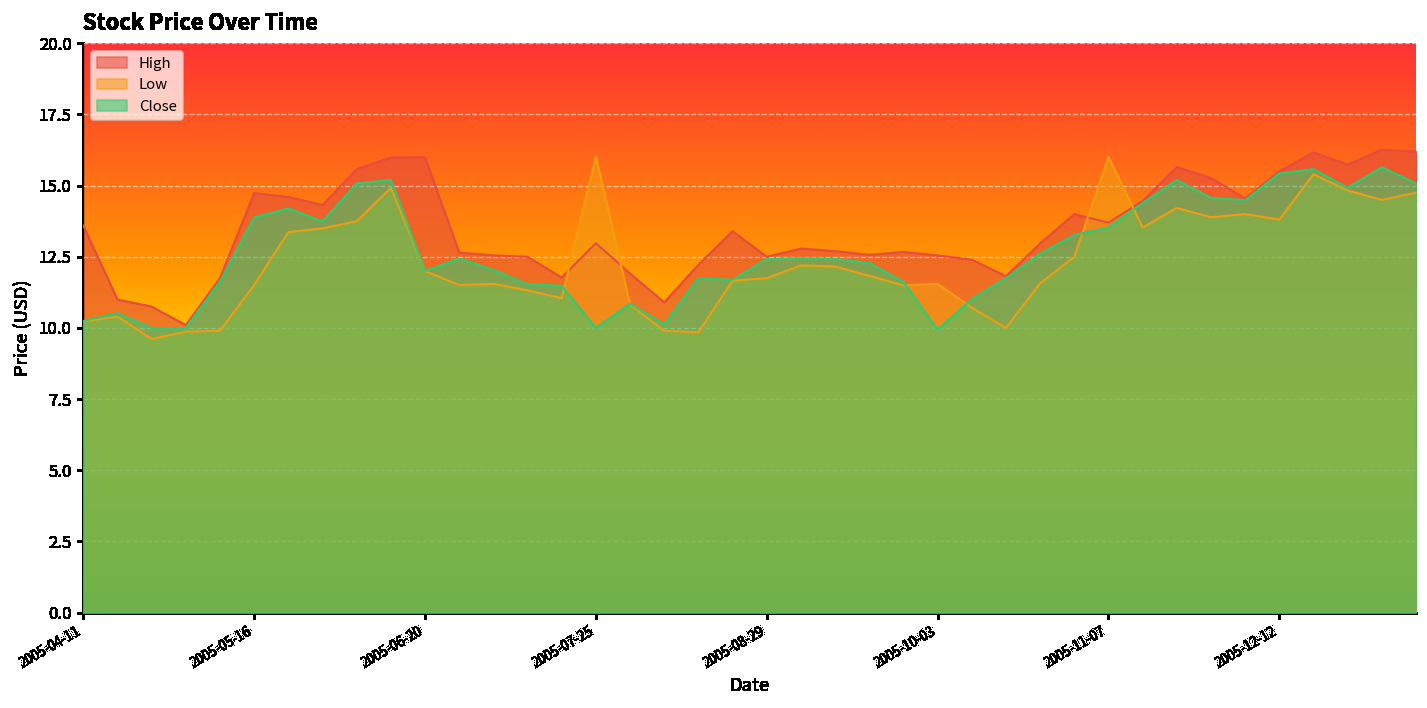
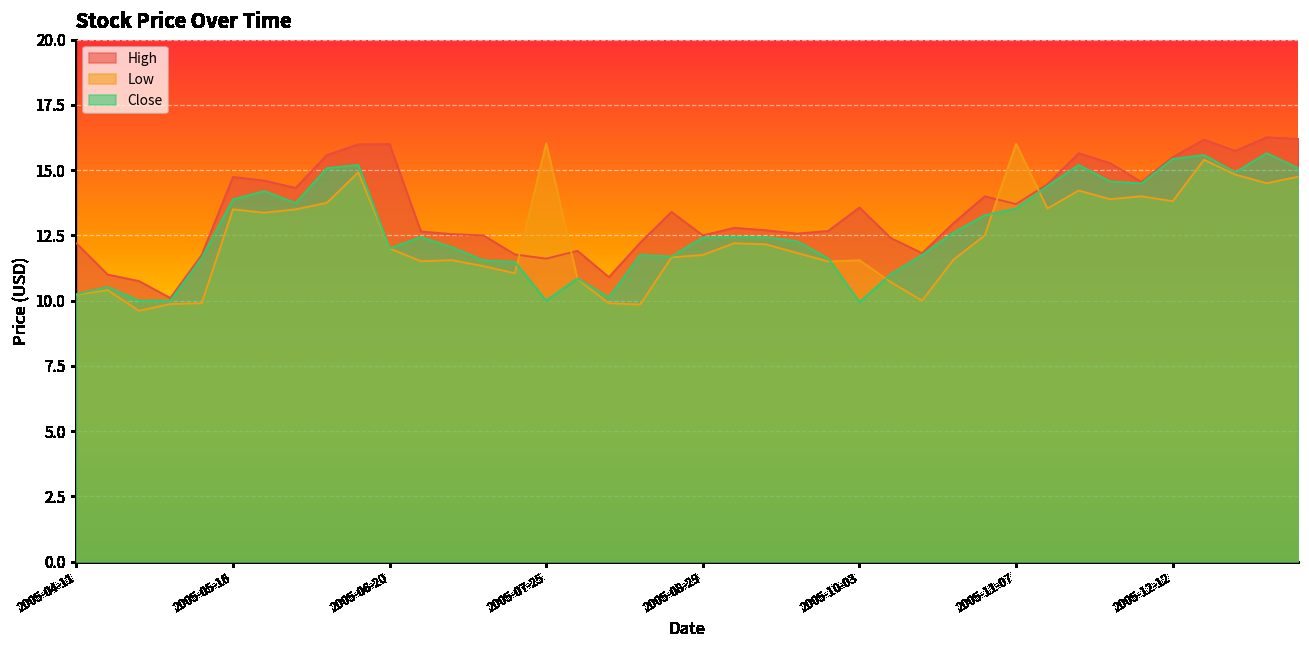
  {
    "High": {
-     "2005-04-11": 13.6,
+     "2005-04-11": 12.2,
      "2005-05-16": 14.7,
      "2005-06-20": 16.0,
-     "2005-07-25": 13.0,
-     "2005-10-03": 12.6,
+     "2005-07-25": 11.6,
+     "2005-10-03": 13.6,
      "2005-11-07": 13.7
    },
    "Low": {
-     "2005-05-16": 11.5,
+     "2005-05-16": 13.5,
      "2005-07-25": 16.0,
      "2005-08-29": 11.8,
      "2005-10-03": 11.6,
      "2005-11-07": 16.0,
      "2005-12-12": 13.8
    },
    "Close": {
      "2005-05-16": 13.9,
      "2005-07-25": 10.0,
      "2005-10-03": 9.9,
      "2005-11-07": 13.5
    }
  }
